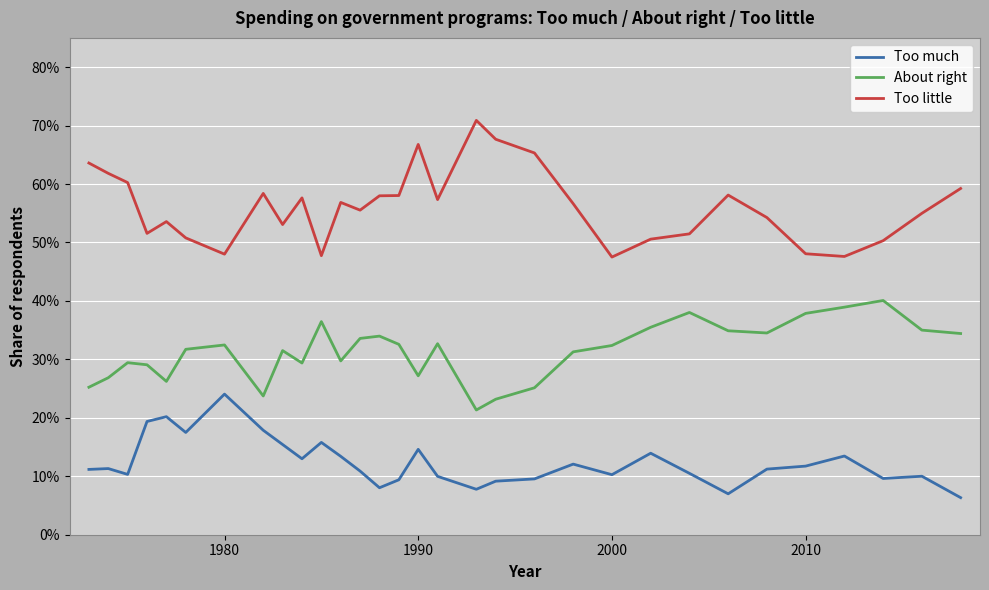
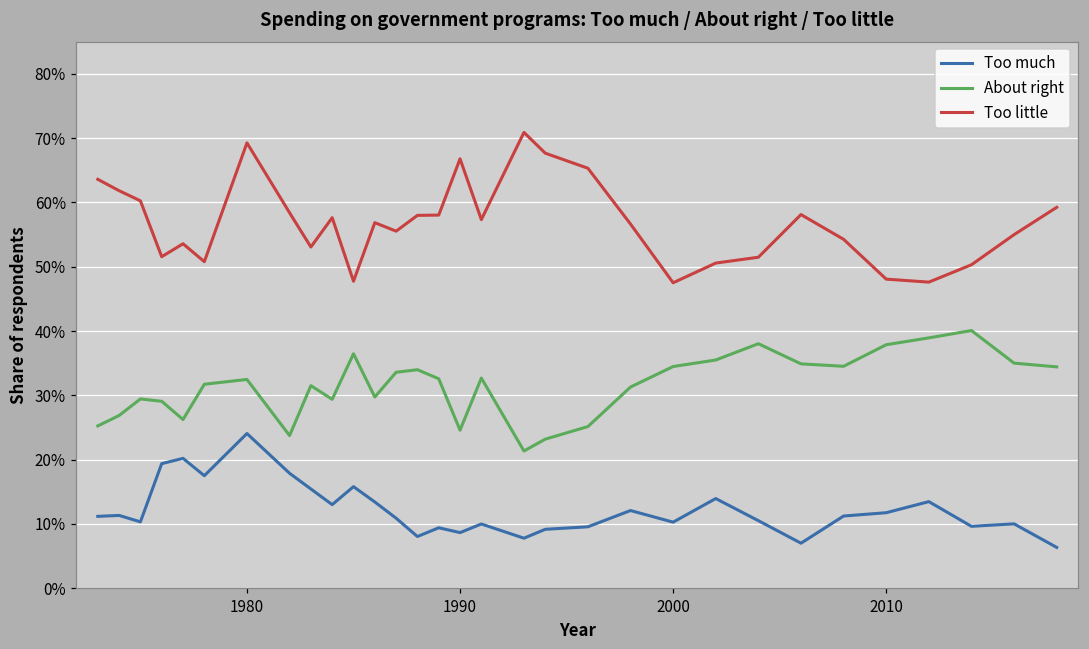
  {
    "Too much": {
      "1980": "24%",
-     "1990": "15%",
+     "1990": "9%",
      "2000": "10%",
      "2010": "12%"
    },
    "About right": {
      "1980": "32%",
-     "1990": "27%",
-     "2000": "32%",
+     "1990": "25%",
+     "2000": "34%",
      "2010": "38%"
    },
    "Too little": {
-     "1980": "48%",
+     "1980": "69%",
      "1990": "67%",
      "2000": "48%",
      "2010": "48%"
    }
  }
